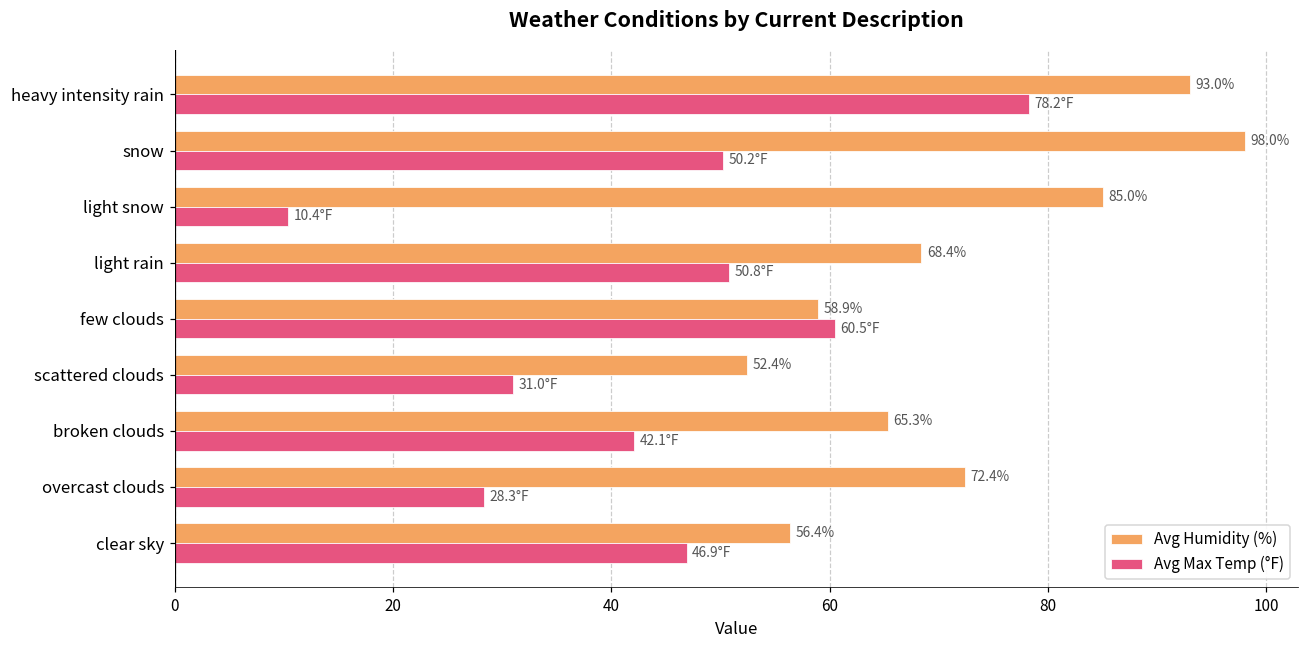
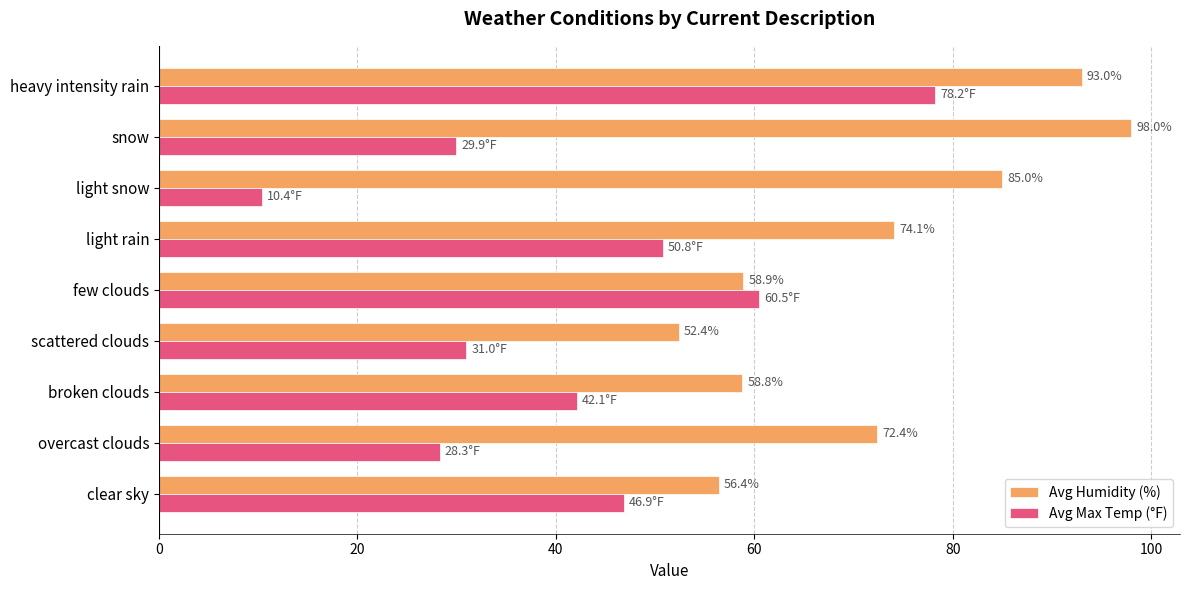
  {
    "Avg Humidity (%)": {
      "heavy intensity rain": "93.0%",
      "snow": "98.0%",
      "light snow": "85.0%",
-     "light rain": "68.4%",
+     "light rain": "74.1%",
      "few clouds": "58.9%",
      "scattered clouds": "52.4%",
-     "broken clouds": "65.3%",
+     "broken clouds": "58.8%",
      "overcast clouds": "72.4%",
      "clear sky": "56.4%"
    },
    "Avg Max Temp (°F)": {
      "heavy intensity rain": "78.2°F",
-     "snow": "50.2°F",
+     "snow": "29.9°F",
      "light snow": "10.4°F",
      "light rain": "50.8°F",
      "few clouds": "60.5°F",
      "scattered clouds": "31.0°F",
      "broken clouds": "42.1°F",
      "overcast clouds": "28.3°F",
      "clear sky": "46.9°F"
    }
  }
